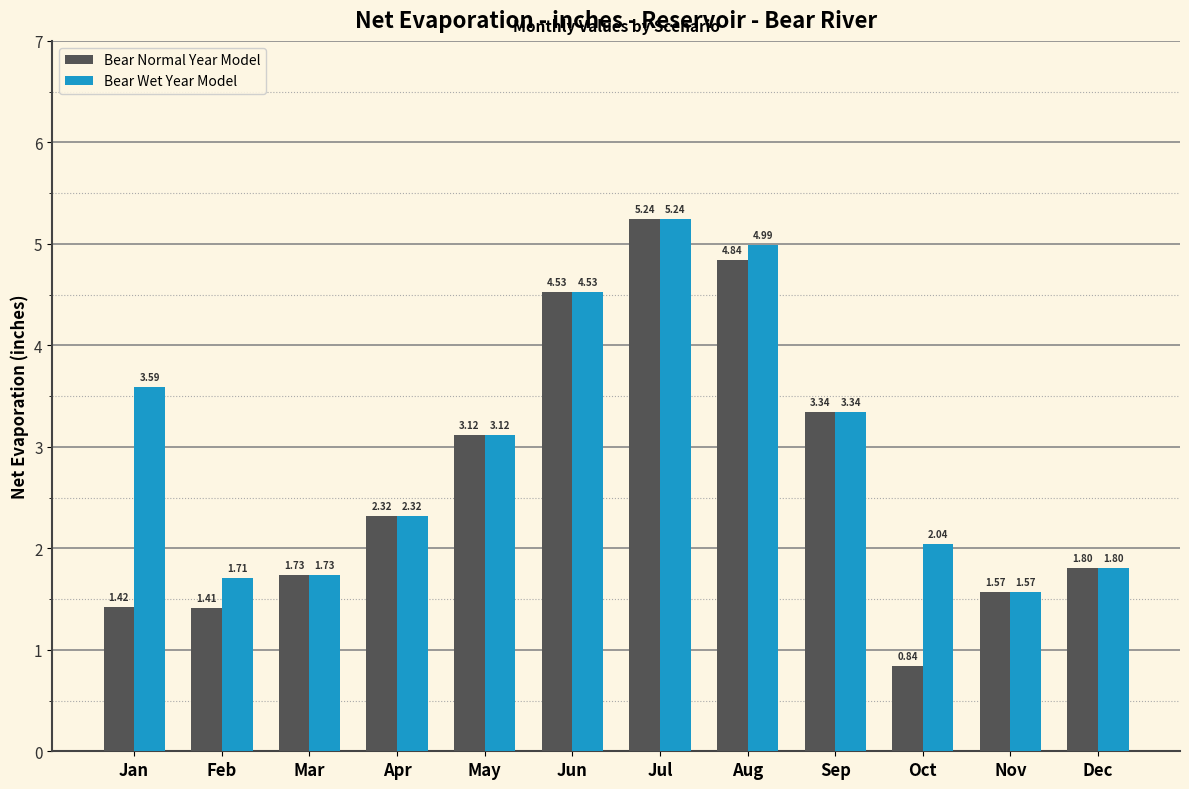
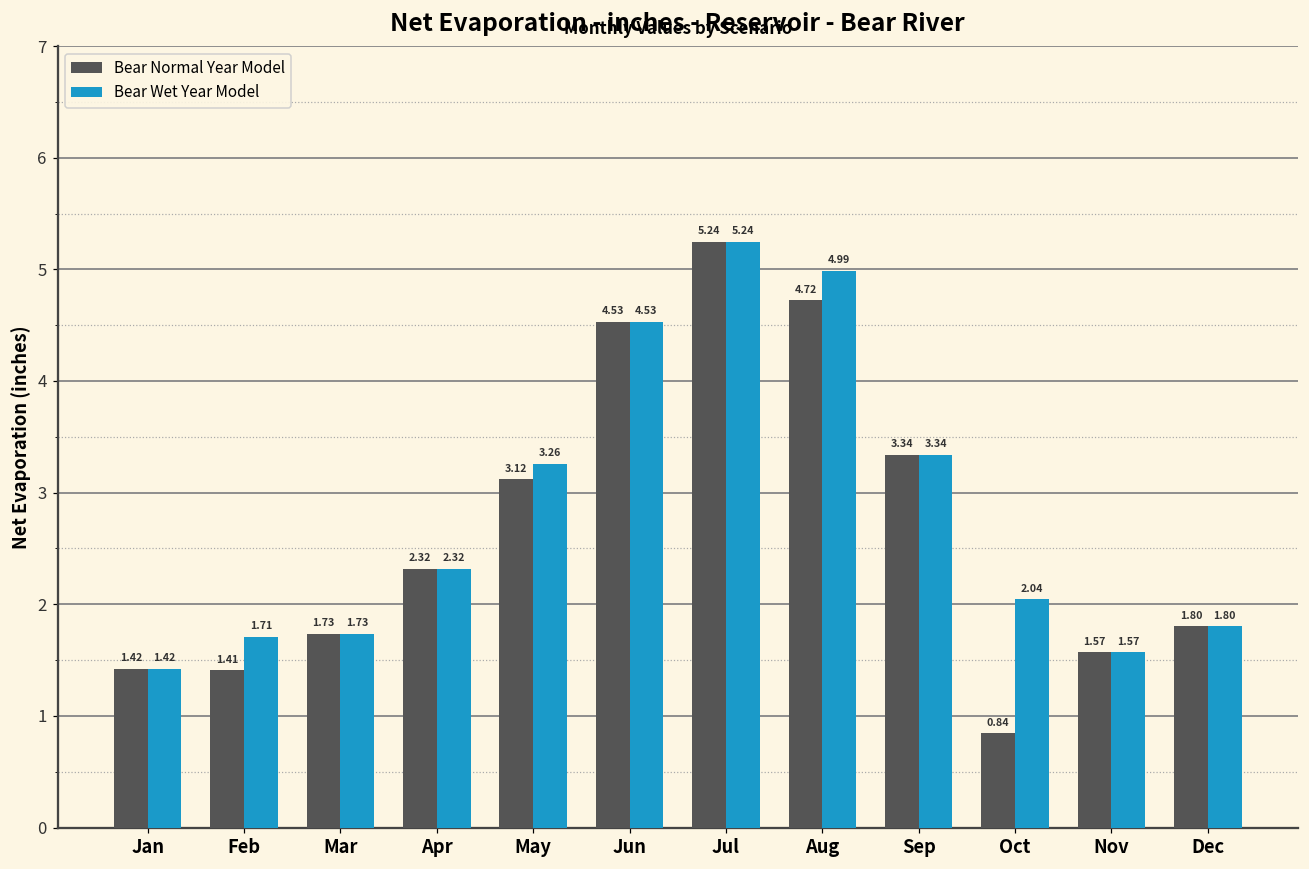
  {
    "Bear Normal Year Model": {
      "Jan": 1.42,
      "Feb": 1.41,
      "Mar": 1.73,
      "Apr": 2.32,
      "May": 3.12,
      "Jun": 4.53,
      "Jul": 5.24,
-     "Aug": 4.84,
+     "Aug": 4.72,
      "Sep": 3.34,
      "Oct": 0.84,
      "Nov": 1.57,
      "Dec": 1.80
    },
    "Bear Wet Year Model": {
-     "Jan": 3.59,
+     "Jan": 1.42,
      "Feb": 1.71,
      "Mar": 1.73,
      "Apr": 2.32,
-     "May": 3.12,
+     "May": 3.26,
      "Jun": 4.53,
      "Jul": 5.24,
      "Aug": 4.99,
      "Sep": 3.34,
      "Oct": 2.04,
      "Nov": 1.57,
      "Dec": 1.80
    }
  }
